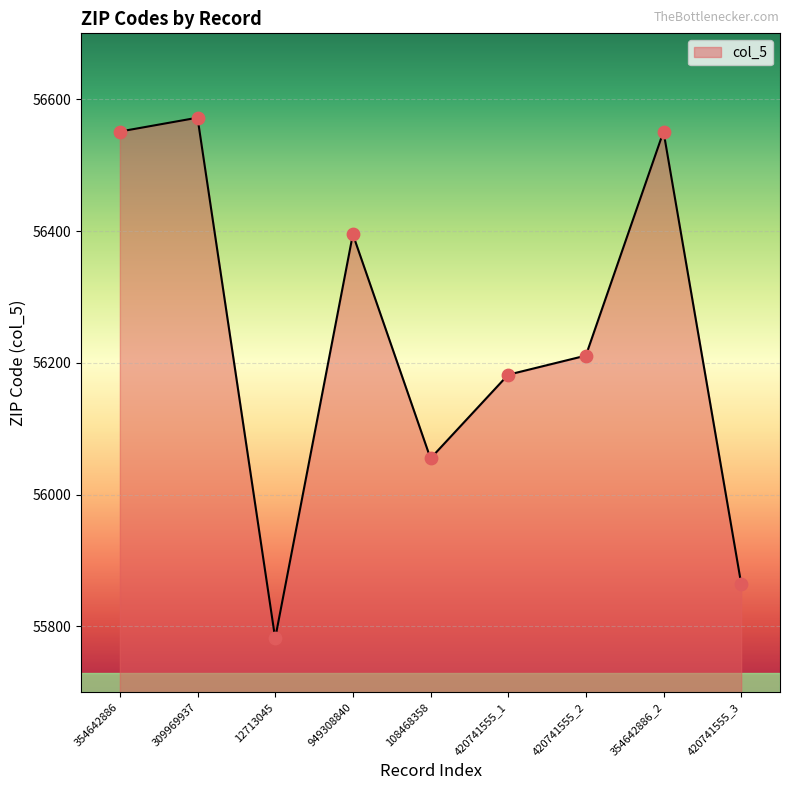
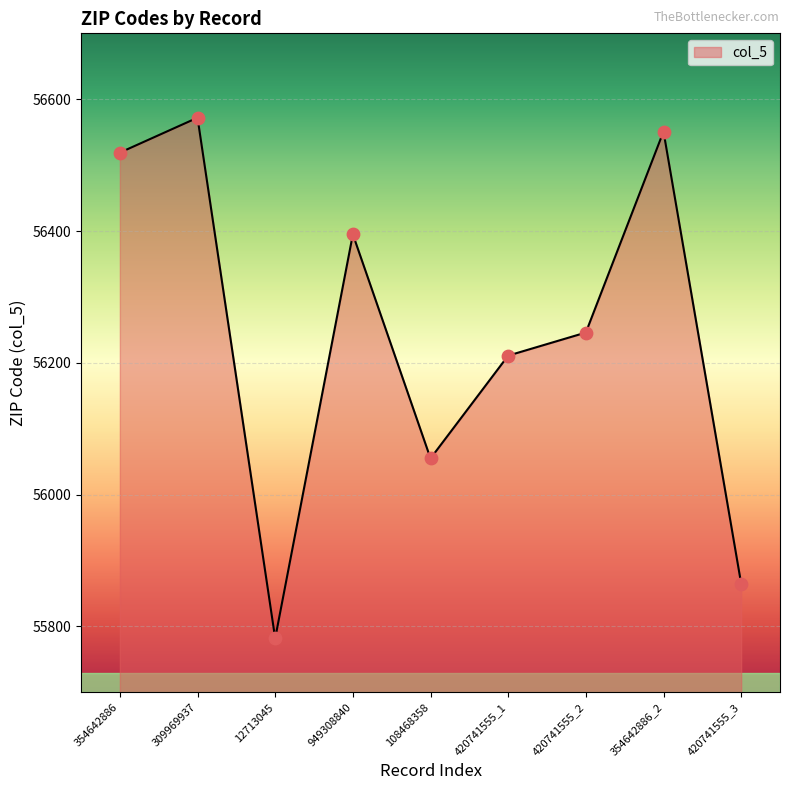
  {
-   "354642886": 56550,
+   "354642886": 56520,
    "309969937": 56570,
    "12713045": 55780,
    "949308840": 56400,
    "108468358": 56060,
-   "420741555_1": 56180,
-   "420741555_2": 56210,
+   "420741555_1": 56210,
+   "420741555_2": 56250,
    "354642886_2": 56550,
    "420741555_3": 55870
  }
